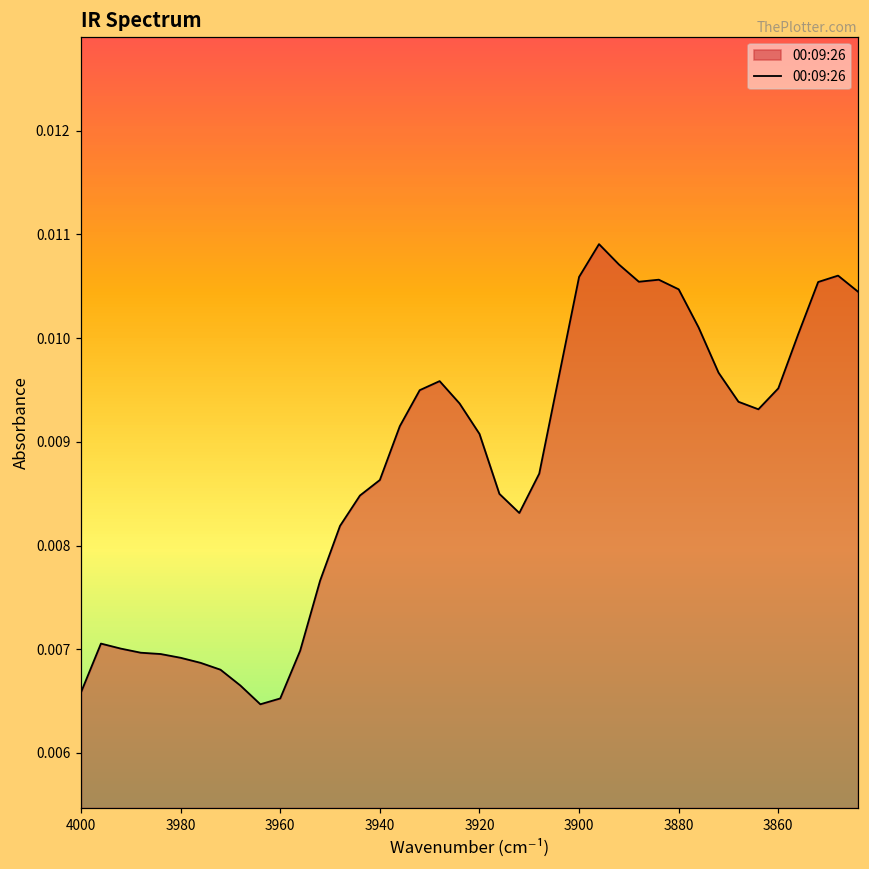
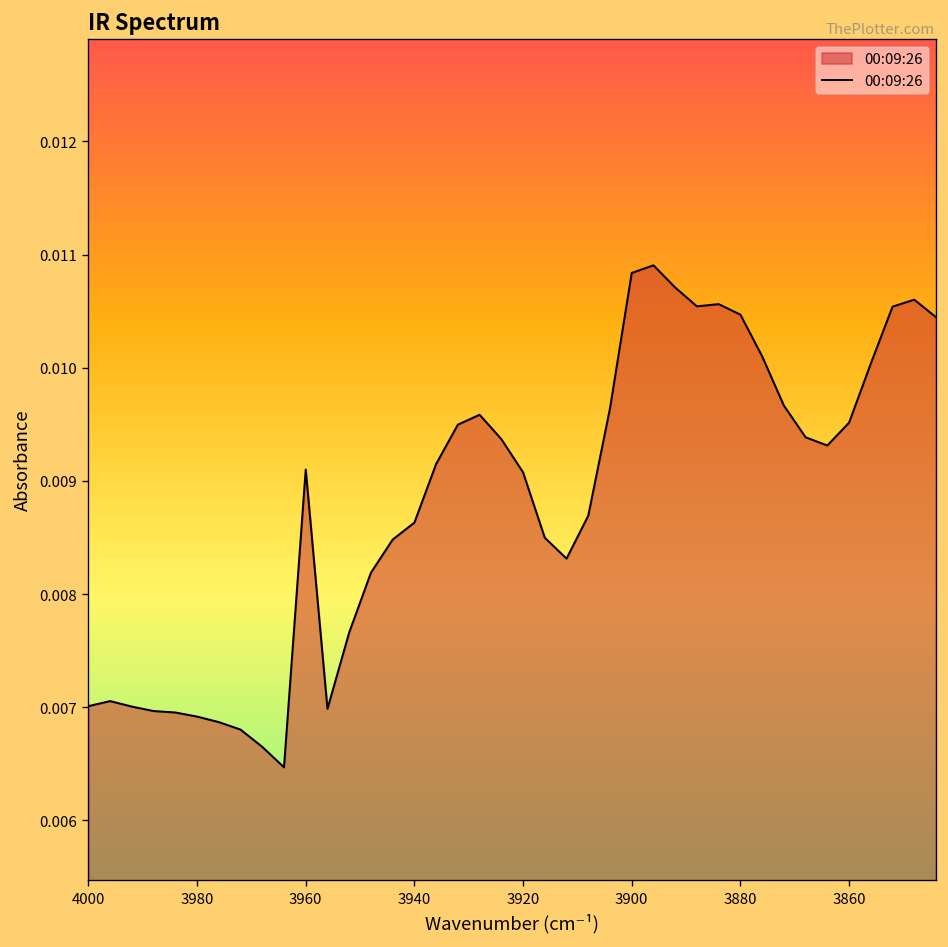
  {
-   "4000": 0.0066,
+   "4000": 0.0070,
    "3980": 0.0069,
-   "3960": 0.0065,
+   "3960": 0.0091,
    "3940": 0.0086,
    "3920": 0.0091,
-   "3900": 0.0106,
+   "3900": 0.0108,
    "3880": 0.0105,
    "3860": 0.0095
  }
